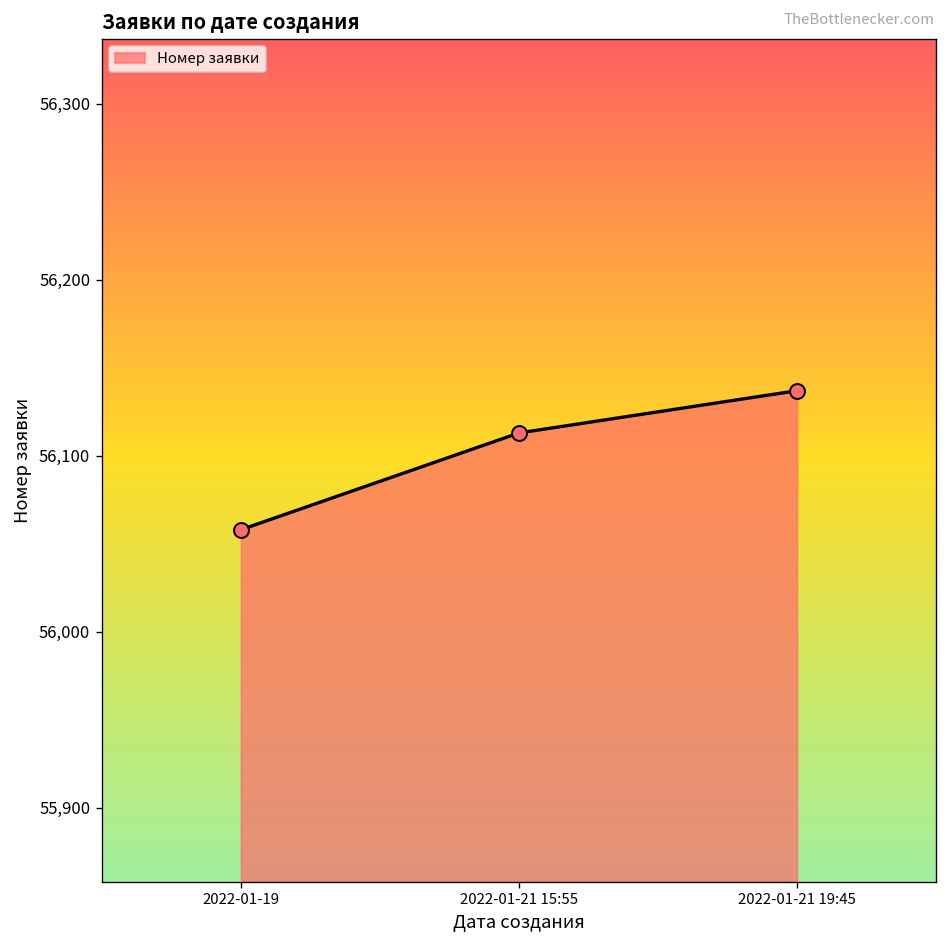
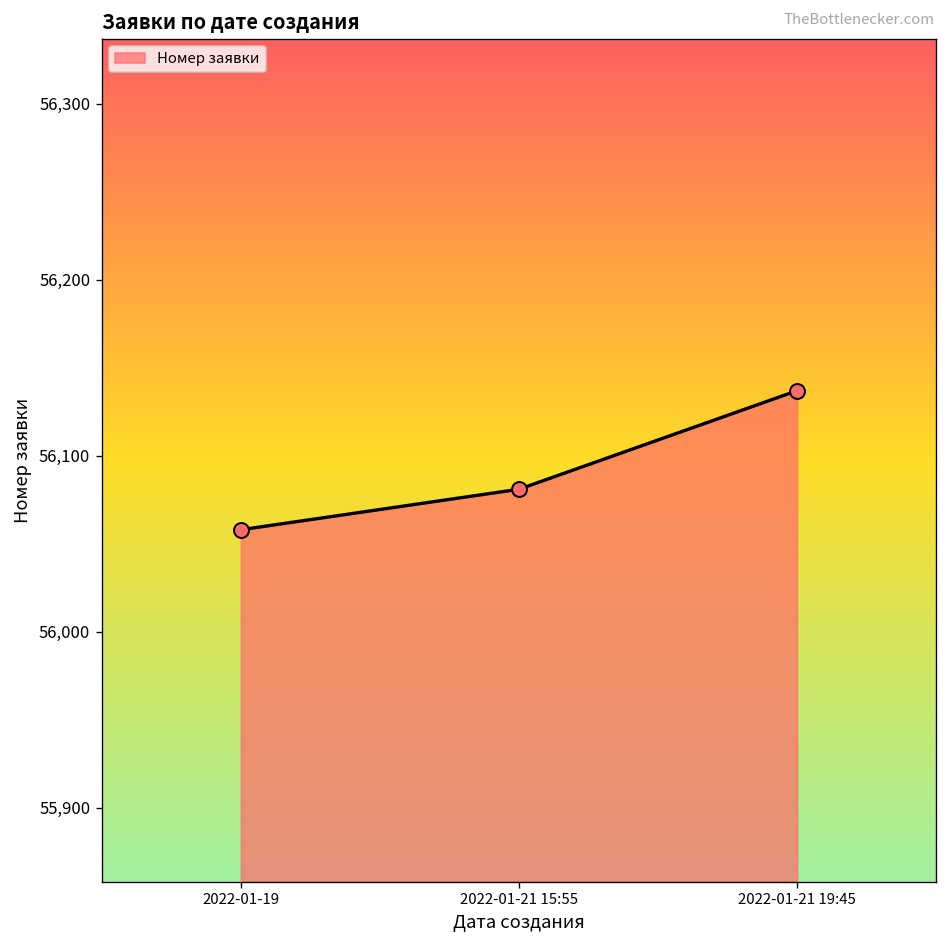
  {
    "2022-01-19": "56,058",
-   "2022-01-21 15:55": "56,113",
+   "2022-01-21 15:55": "56,081",
    "2022-01-21 19:45": "56,137"
  }
